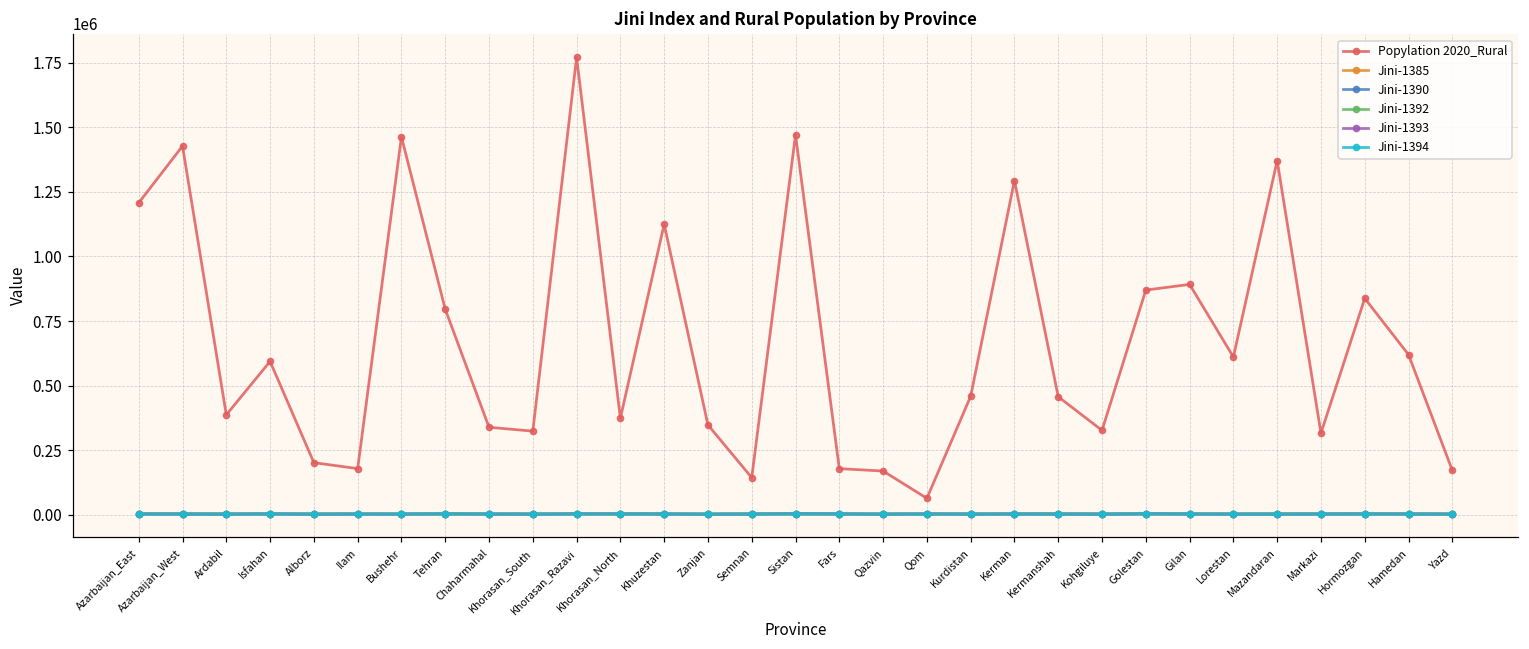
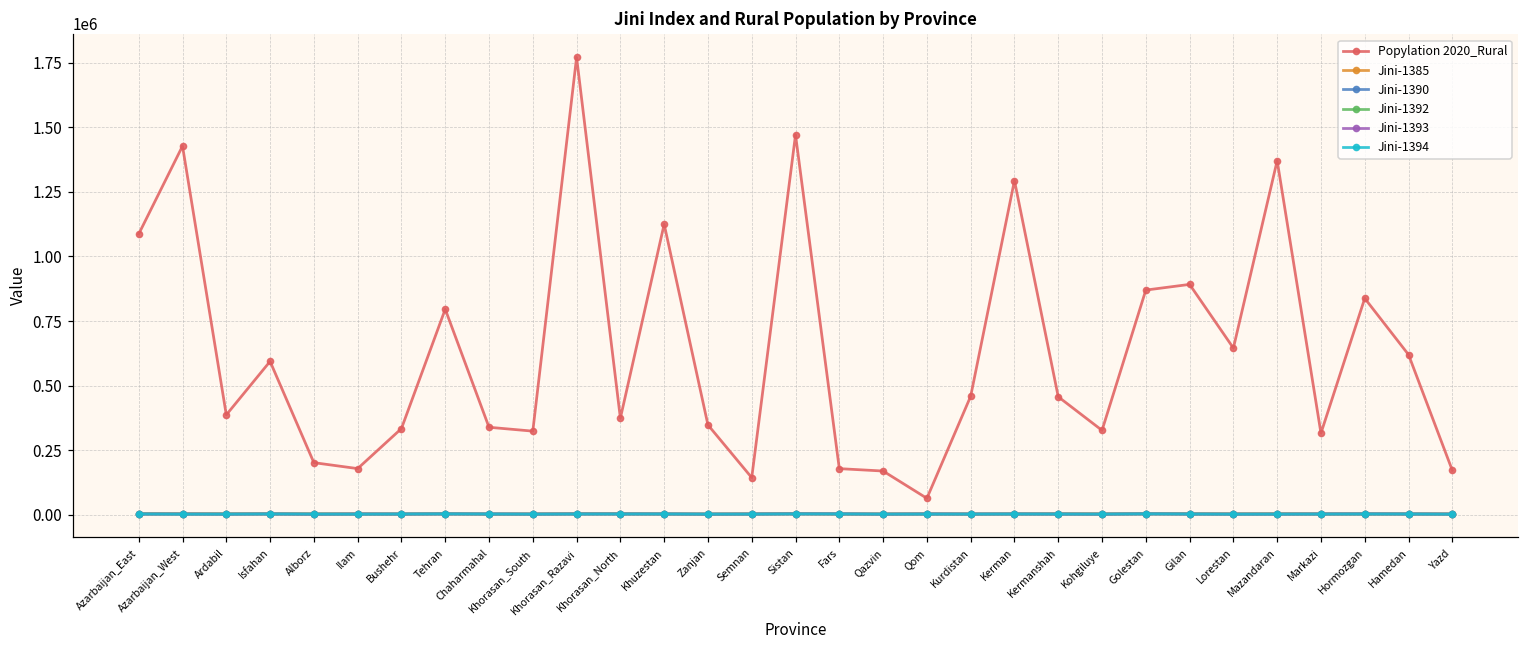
  {
    "Popylation 2020_Rural": {
-     "Azarbaijan_East": 1210000,
+     "Azarbaijan_East": 1090000,
      "Azarbaijan_West": 1430000,
      "Ardabil": 390000,
      "Isfahan": 590000,
      "Alborz": 200000,
      "Ilam": 180000,
-     "Bushehr": 1460000,
+     "Bushehr": 330000,
      "Tehran": 800000,
      "Chaharmahal": 340000,
      "Khorasan_South": 320000,
      "Khorasan_Razavi": 1770000,
      "Khorasan_North": 370000,
      "Khuzestan": 1130000,
      "Zanjan": 350000,
      "Semnan": 140000,
      "Sistan": 1470000,
      "Fars": 180000,
      "Qazvin": 170000,
      "Qom": 60000,
      "Kurdistan": 460000,
      "Kerman": 1290000,
      "Kermanshah": 460000,
      "Kohgiluye": 330000,
      "Golestan": 870000,
      "Gilan": 890000,
-     "Lorestan": 610000,
+     "Lorestan": 650000,
      "Mazandaran": 1370000,
      "Markazi": 320000,
      "Hormozgan": 840000,
      "Hamedan": 620000,
      "Yazd": 170000
    }
  }
